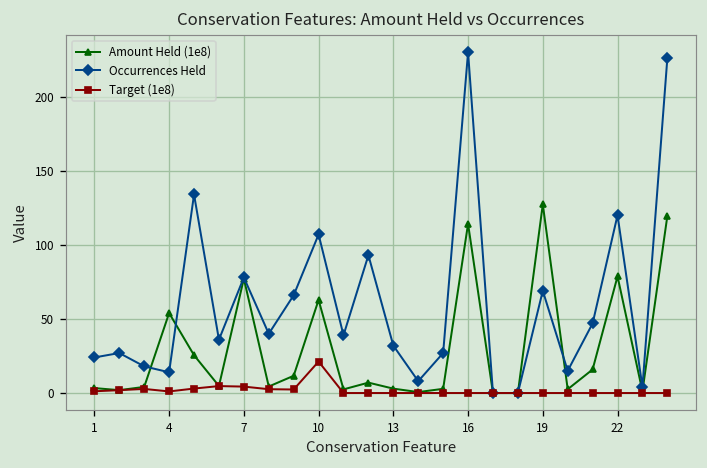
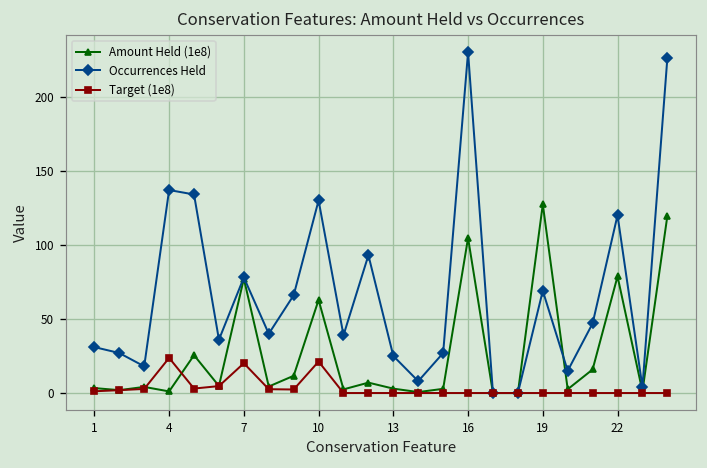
  {
    "Amount Held (1e8)": {
      "1": 3,
-     "4": 54,
+     "4": 1,
      "10": 63,
      "13": 3,
-     "16": 114,
+     "16": 105,
      "19": 127,
      "22": 79
    },
    "Occurrences Held": {
-     "1": 24,
-     "4": 14,
-     "10": 107,
-     "13": 32,
+     "1": 31,
+     "4": 137,
+     "10": 130,
+     "13": 25,
      "16": 230,
      "19": 69,
      "22": 120
    },
    "Target (1e8)": {
      "1": 1,
-     "4": 1,
-     "7": 4,
+     "4": 24,
+     "7": 20,
      "10": 21,
      "13": 0,
      "16": 0,
      "19": 0,
      "22": 0
    }
  }
